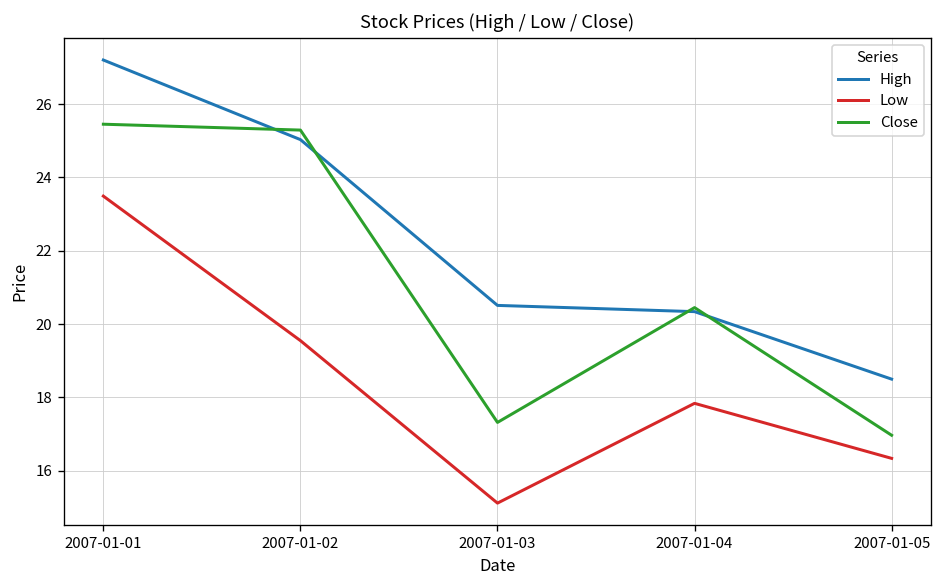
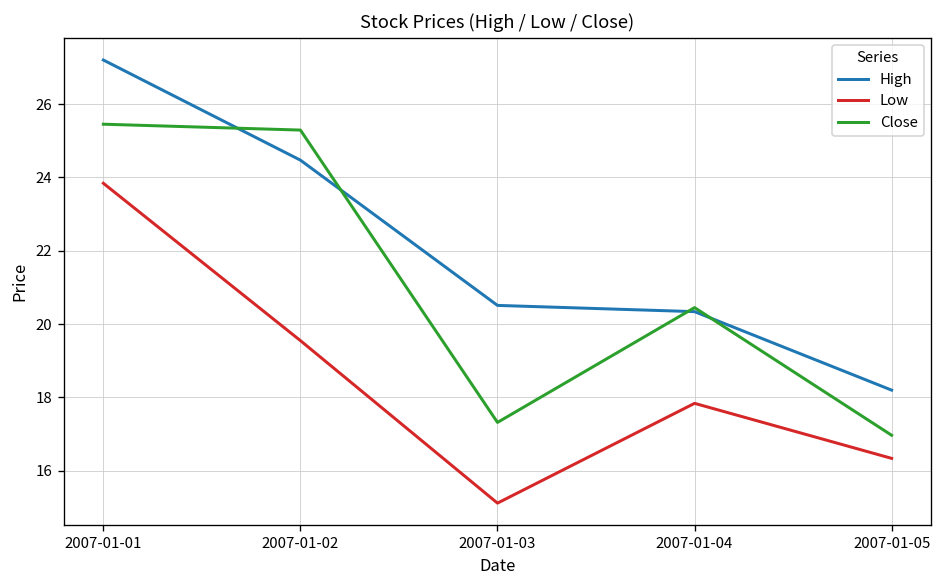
  {
    "High": {
      "2007-01-01": 27.2,
-     "2007-01-02": 25.0,
+     "2007-01-02": 24.5,
      "2007-01-03": 20.5,
      "2007-01-04": 20.3,
-     "2007-01-05": 18.5
+     "2007-01-05": 18.2
    },
    "Low": {
-     "2007-01-01": 23.5,
+     "2007-01-01": 23.8,
      "2007-01-02": 19.6,
      "2007-01-03": 15.1,
      "2007-01-04": 17.8,
      "2007-01-05": 16.3
    },
    "Close": {
      "2007-01-01": 25.5,
      "2007-01-02": 25.3,
      "2007-01-03": 17.3,
      "2007-01-04": 20.5,
      "2007-01-05": 17.0
    }
  }
